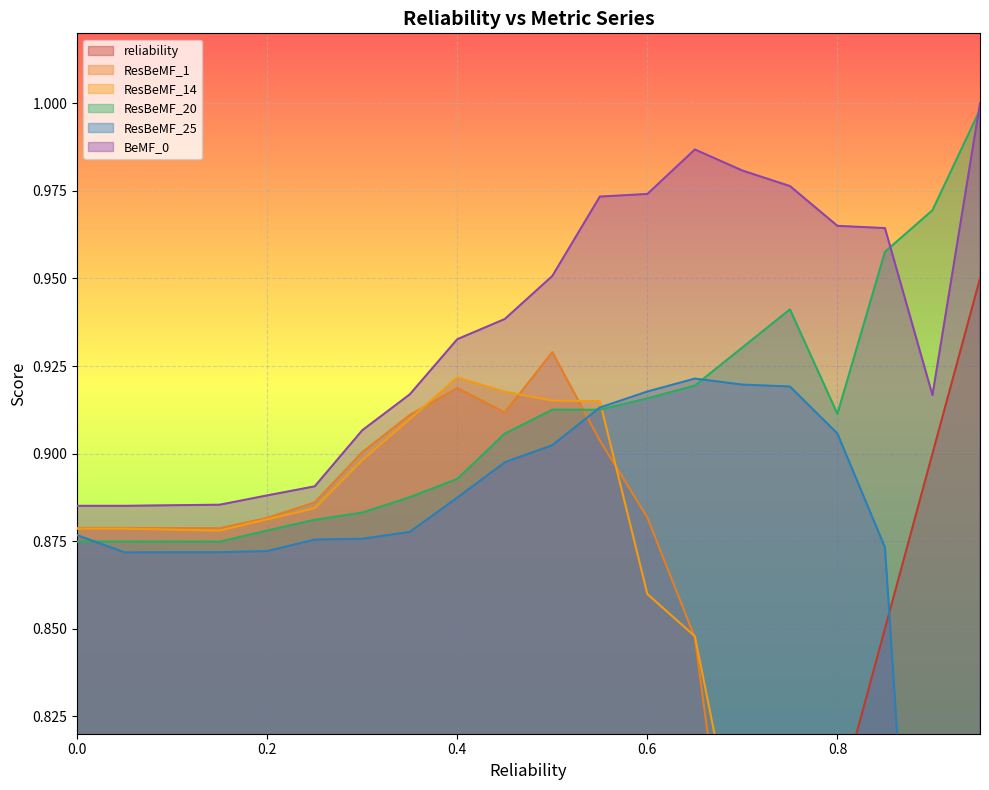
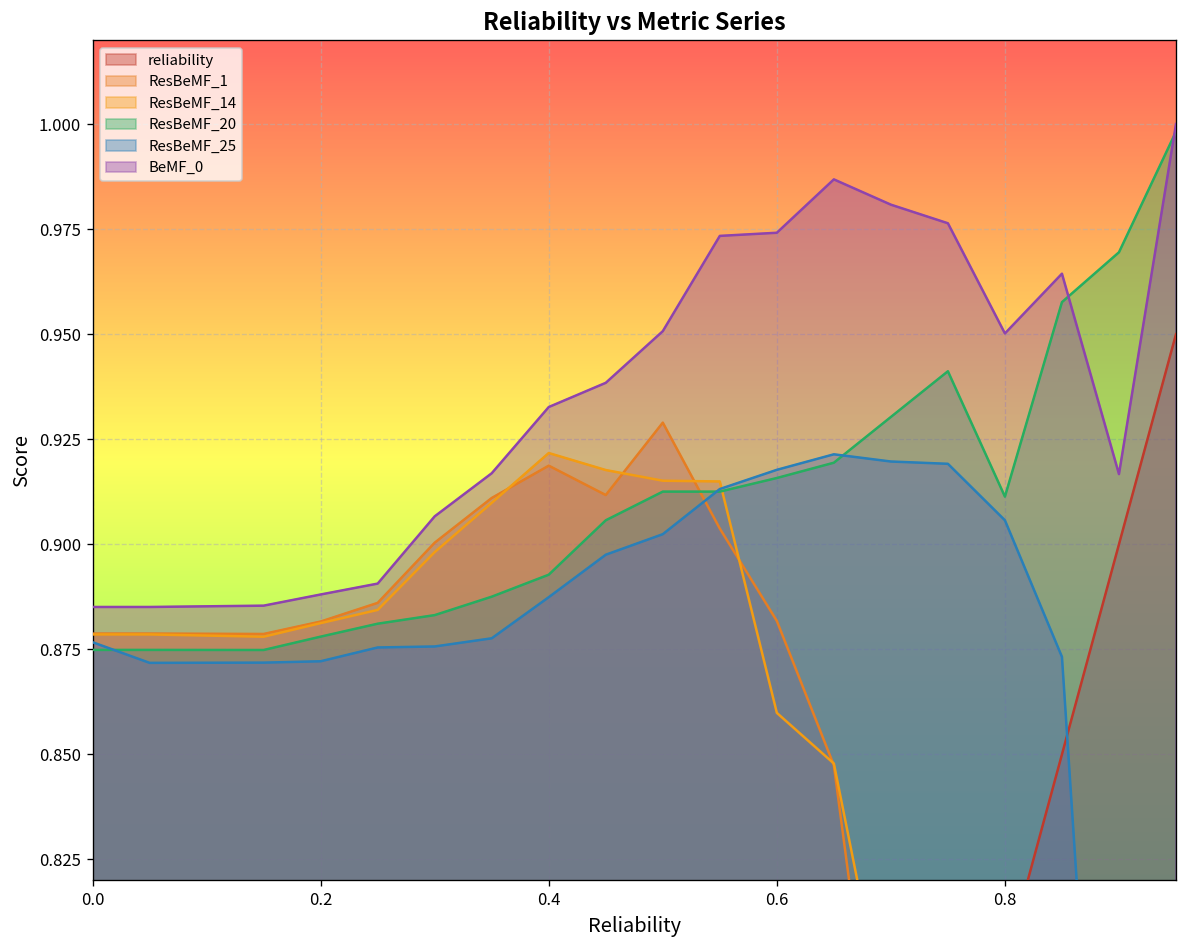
  {
    "ResBeMF_20": {
      "0.0": 0.875,
      "0.2": 0.878,
      "0.4": 0.893,
      "0.6": 0.916,
      "0.8": 0.911
    },
    "ResBeMF_25": {
      "0.0": 0.877,
      "0.2": 0.872,
      "0.4": 0.887,
      "0.6": 0.918,
      "0.8": 0.906
    },
    "BeMF_0": {
      "0.0": 0.885,
      "0.2": 0.888,
      "0.4": 0.933,
      "0.6": 0.974,
-     "0.8": 0.965
+     "0.8": 0.950
    }
  }
